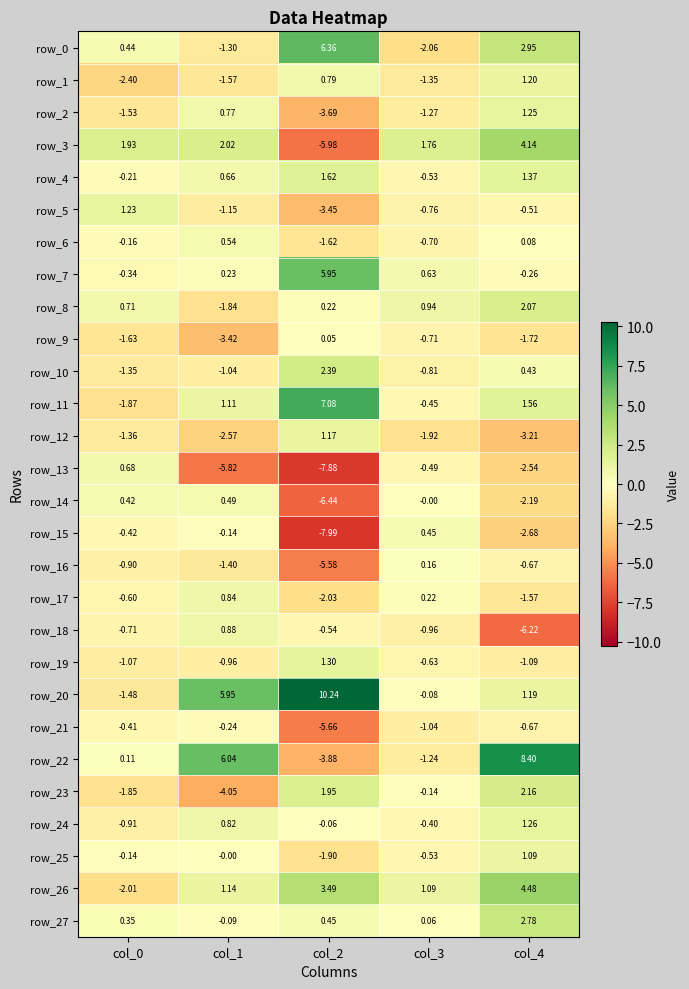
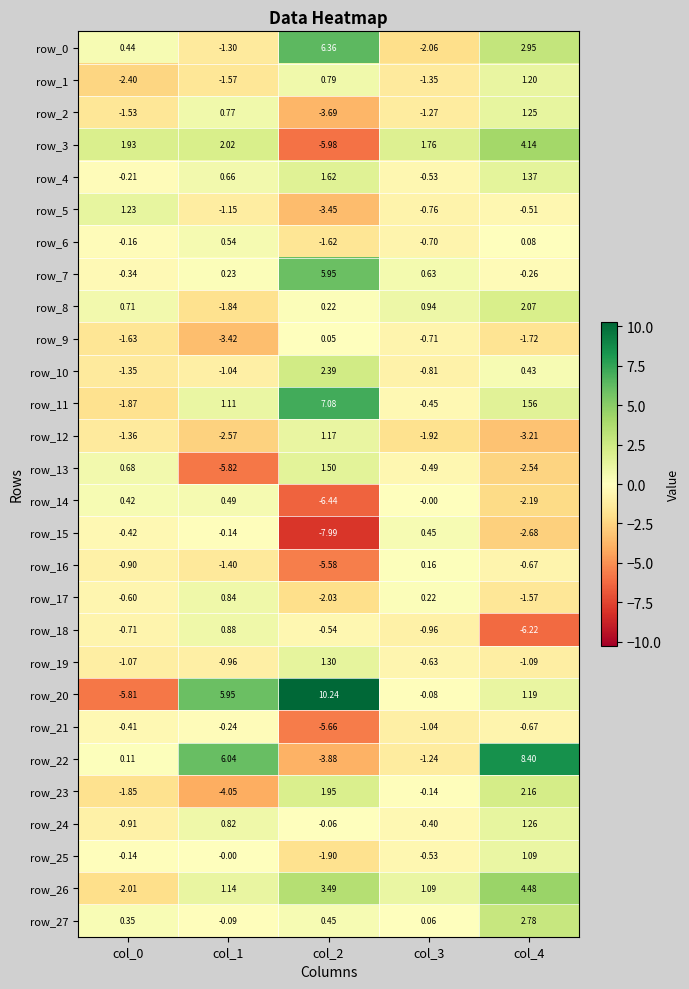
  {
    "row_0": {
      "col_0": 0.44,
      "col_1": -1.30,
      "col_2": 6.36,
      "col_3": -2.06,
      "col_4": 2.95
    },
    "row_1": {
      "col_0": -2.40,
      "col_1": -1.57,
      "col_2": 0.79,
      "col_3": -1.35,
      "col_4": 1.20
    },
    "row_2": {
      "col_0": -1.53,
      "col_1": 0.77,
      "col_2": -3.69,
      "col_3": -1.27,
      "col_4": 1.25
    },
    "row_3": {
      "col_0": 1.93,
      "col_1": 2.02,
      "col_2": -5.98,
      "col_3": 1.76,
      "col_4": 4.14
    },
    "row_4": {
      "col_0": -0.21,
      "col_1": 0.66,
      "col_2": 1.62,
      "col_3": -0.53,
      "col_4": 1.37
    },
    "row_5": {
      "col_0": 1.23,
      "col_1": -1.15,
      "col_2": -3.45,
      "col_3": -0.76,
      "col_4": -0.51
    },
    "row_6": {
      "col_0": -0.16,
      "col_1": 0.54,
      "col_2": -1.62,
      "col_3": -0.70,
      "col_4": 0.08
    },
    "row_7": {
      "col_0": -0.34,
      "col_1": 0.23,
      "col_2": 5.95,
      "col_3": 0.63,
      "col_4": -0.26
    },
    "row_8": {
      "col_0": 0.71,
      "col_1": -1.84,
      "col_2": 0.22,
      "col_3": 0.94,
      "col_4": 2.07
    },
    "row_9": {
      "col_0": -1.63,
      "col_1": -3.42,
      "col_2": 0.05,
      "col_3": -0.71,
      "col_4": -1.72
    },
    "row_10": {
      "col_0": -1.35,
      "col_1": -1.04,
      "col_2": 2.39,
      "col_3": -0.81,
      "col_4": 0.43
    },
    "row_11": {
      "col_0": -1.87,
      "col_1": 1.11,
      "col_2": 7.08,
      "col_3": -0.45,
      "col_4": 1.56
    },
    "row_12": {
      "col_0": -1.36,
      "col_1": -2.57,
      "col_2": 1.17,
      "col_3": -1.92,
      "col_4": -3.21
    },
    "row_13": {
      "col_0": 0.68,
      "col_1": -5.82,
-     "col_2": -7.88,
+     "col_2": 1.50,
      "col_3": -0.49,
      "col_4": -2.54
    },
    "row_14": {
      "col_0": 0.42,
      "col_1": 0.49,
      "col_2": -6.44,
      "col_3": -0.00,
      "col_4": -2.19
    },
    "row_15": {
      "col_0": -0.42,
      "col_1": -0.14,
      "col_2": -7.99,
      "col_3": 0.45,
      "col_4": -2.68
    },
    "row_16": {
      "col_0": -0.90,
      "col_1": -1.40,
      "col_2": -5.58,
      "col_3": 0.16,
      "col_4": -0.67
    },
    "row_17": {
      "col_0": -0.60,
      "col_1": 0.84,
      "col_2": -2.03,
      "col_3": 0.22,
      "col_4": -1.57
    },
    "row_18": {
      "col_0": -0.71,
      "col_1": 0.88,
      "col_2": -0.54,
      "col_3": -0.96,
      "col_4": -6.22
    },
    "row_19": {
      "col_0": -1.07,
      "col_1": -0.96,
      "col_2": 1.30,
      "col_3": -0.63,
      "col_4": -1.09
    },
    "row_20": {
-     "col_0": -1.48,
+     "col_0": -5.81,
      "col_1": 5.95,
      "col_2": 10.24,
      "col_3": -0.08,
      "col_4": 1.19
    },
    "row_21": {
      "col_0": -0.41,
      "col_1": -0.24,
      "col_2": -5.66,
      "col_3": -1.04,
      "col_4": -0.67
    },
    "row_22": {
      "col_0": 0.11,
      "col_1": 6.04,
      "col_2": -3.88,
      "col_3": -1.24,
      "col_4": 8.40
    },
    "row_23": {
      "col_0": -1.85,
      "col_1": -4.05,
      "col_2": 1.95,
      "col_3": -0.14,
      "col_4": 2.16
    },
    "row_24": {
      "col_0": -0.91,
      "col_1": 0.82,
      "col_2": -0.06,
      "col_3": -0.40,
      "col_4": 1.26
    },
    "row_25": {
      "col_0": -0.14,
      "col_1": -0.00,
      "col_2": -1.90,
      "col_3": -0.53,
      "col_4": 1.09
    },
    "row_26": {
      "col_0": -2.01,
      "col_1": 1.14,
      "col_2": 3.49,
      "col_3": 1.09,
      "col_4": 4.48
    },
    "row_27": {
      "col_0": 0.35,
      "col_1": -0.09,
      "col_2": 0.45,
      "col_3": 0.06,
      "col_4": 2.78
    }
  }
